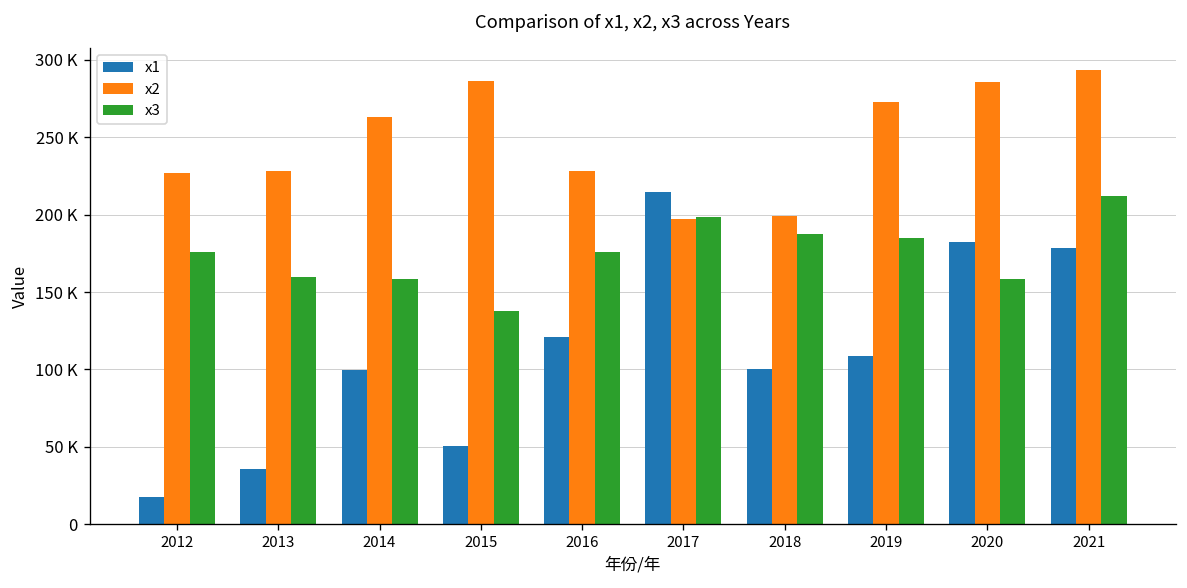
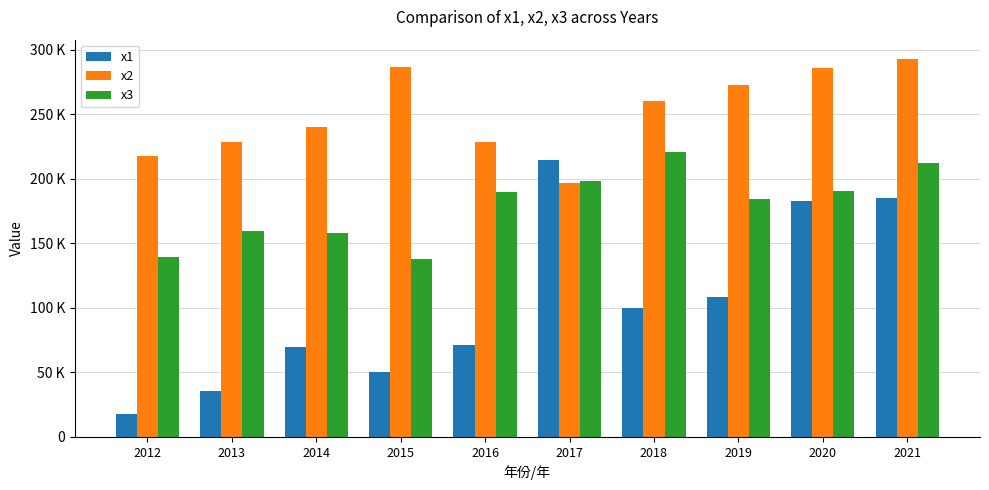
  {
    "x1": {
      "2012": 18000,
      "2013": 36000,
-     "2014": 99000,
+     "2014": 70000,
      "2015": 50000,
-     "2016": 121000,
+     "2016": 71000,
      "2017": 215000,
      "2018": 100000,
      "2019": 109000,
      "2020": 183000,
-     "2021": 178000
+     "2021": 185000
    },
    "x2": {
-     "2012": 227000,
+     "2012": 218000,
      "2013": 228000,
-     "2014": 263000,
+     "2014": 240000,
      "2015": 286000,
      "2016": 228000,
      "2017": 197000,
-     "2018": 199000,
+     "2018": 261000,
      "2019": 273000,
      "2020": 286000,
      "2021": 293000
    },
    "x3": {
-     "2012": 176000,
+     "2012": 140000,
      "2013": 160000,
      "2014": 158000,
      "2015": 138000,
-     "2016": 176000,
+     "2016": 190000,
      "2017": 198000,
-     "2018": 187000,
+     "2018": 221000,
      "2019": 185000,
-     "2020": 158000,
+     "2020": 191000,
      "2021": 212000
    }
  }
